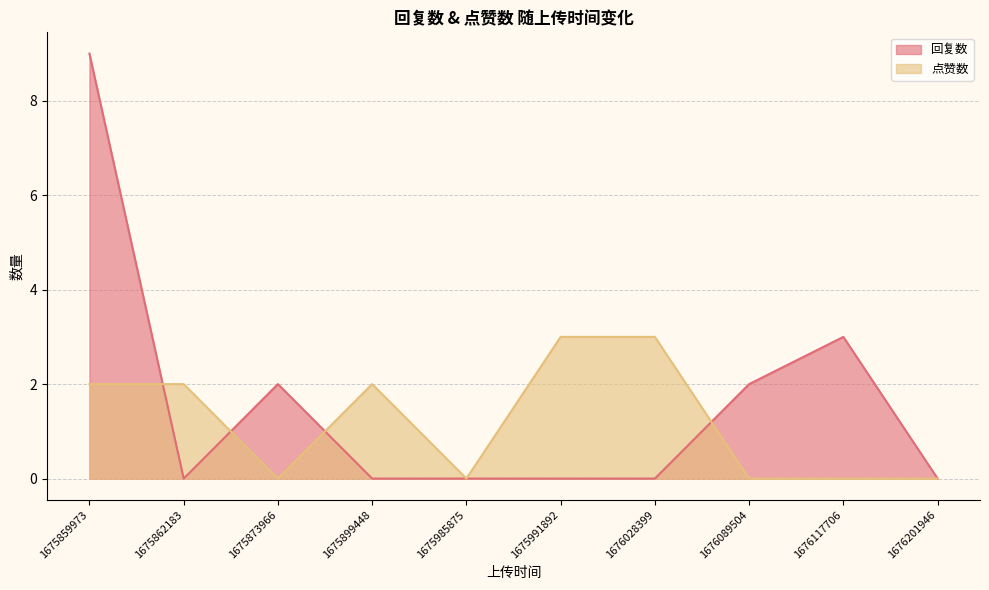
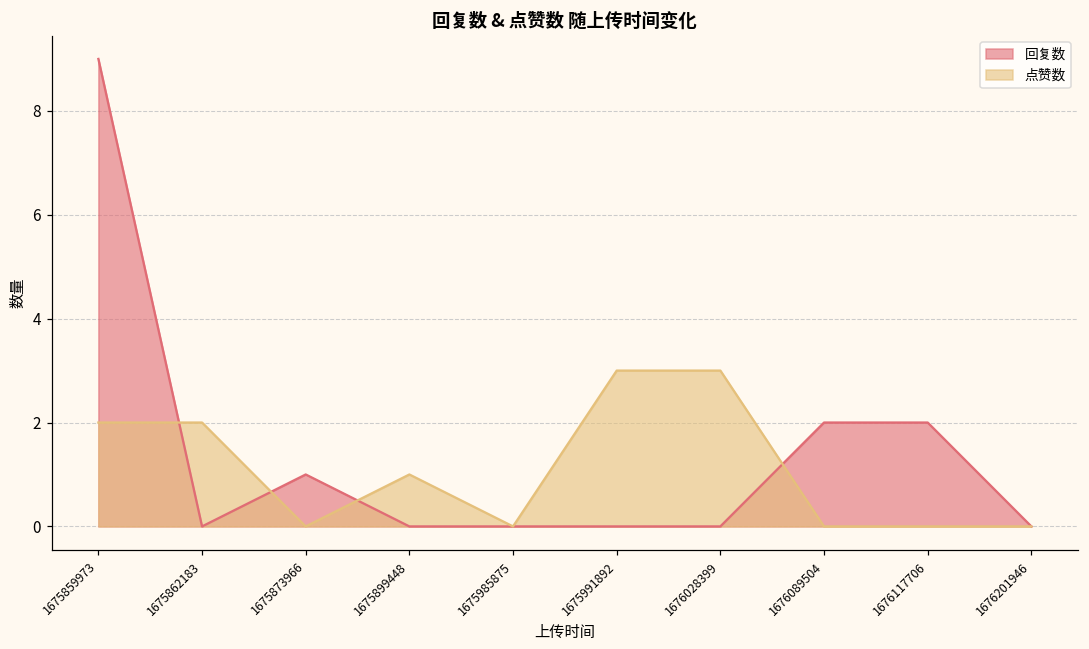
  {
    "回复数": {
      "1675859973": 9,
      "1675862183": 0,
-     "1675873966": 2,
+     "1675873966": 1,
      "1675899448": 0,
      "1675991892": 0,
      "1676028399": 0,
      "1676089504": 2,
-     "1676117706": 3
+     "1676117706": 2
    },
    "点赞数": {
      "1675859973": 2,
      "1675862183": 2,
      "1675873966": 0,
-     "1675899448": 2,
+     "1675899448": 1,
      "1675991892": 3,
      "1676028399": 3,
      "1676089504": 0,
      "1676117706": 0
    }
  }
